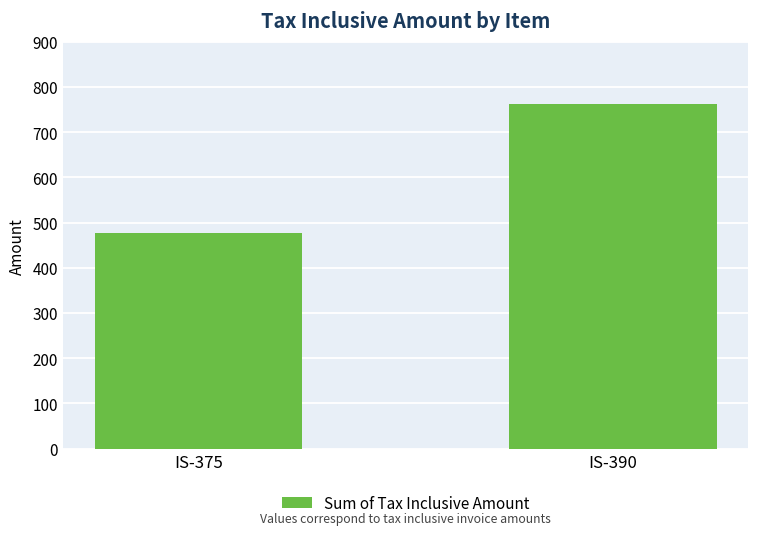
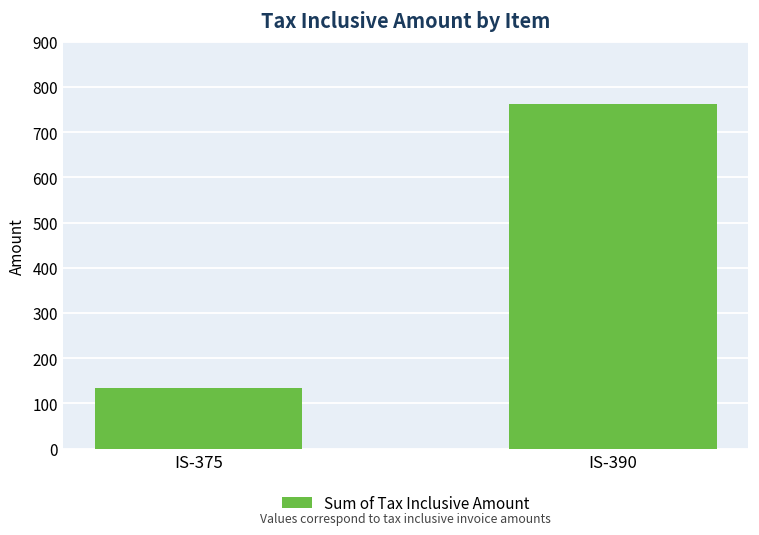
  {
-   "IS-375": 480,
+   "IS-375": 130,
    "IS-390": 760
  }
